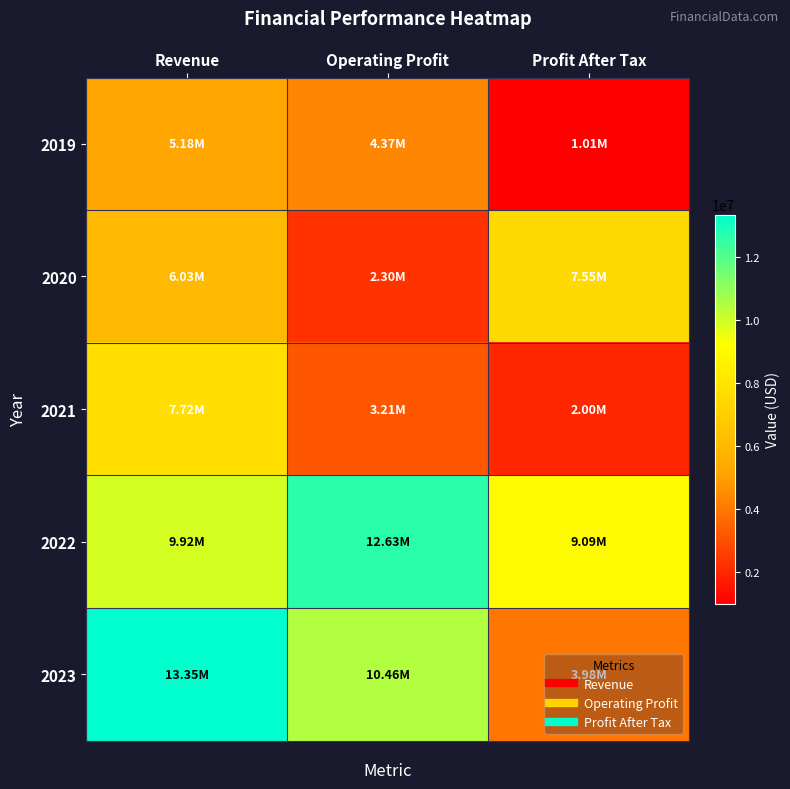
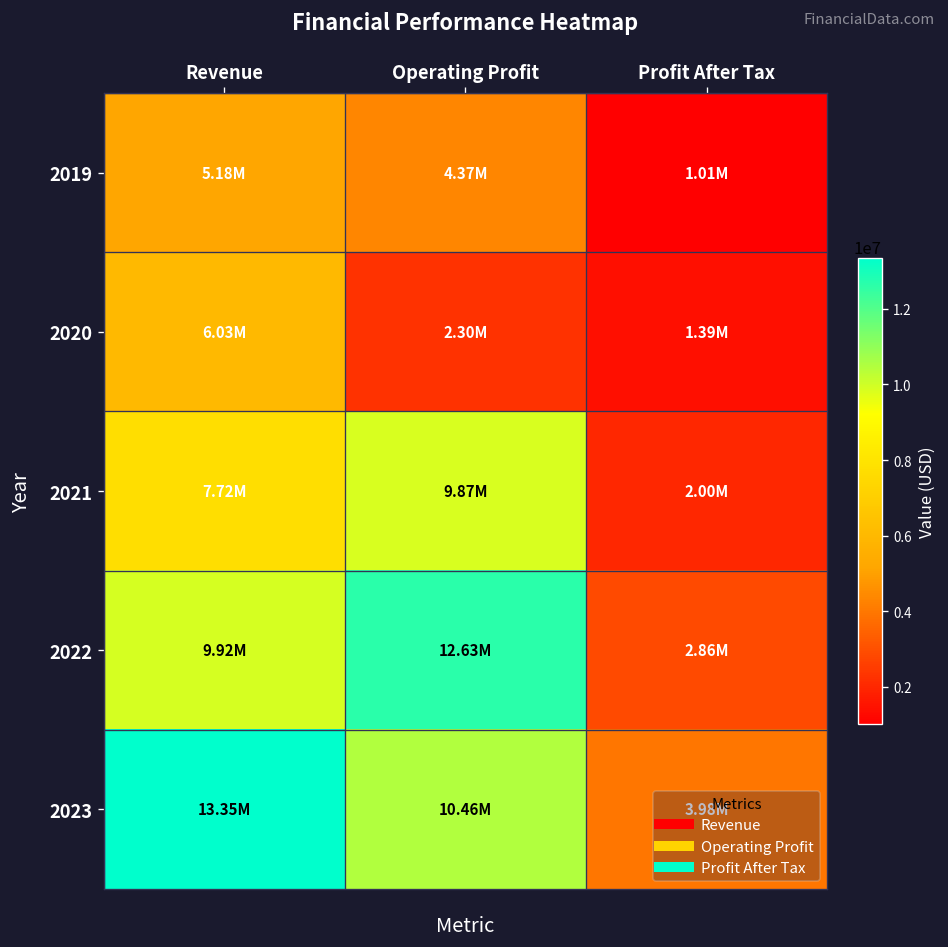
  {
    "2019": {
      "Revenue": "5.18M",
      "Operating Profit": "4.37M",
      "Profit After Tax": "1.01M"
    },
    "2020": {
      "Revenue": "6.03M",
      "Operating Profit": "2.30M",
-     "Profit After Tax": "7.55M"
+     "Profit After Tax": "1.39M"
    },
    "2021": {
      "Revenue": "7.72M",
-     "Operating Profit": "3.21M",
+     "Operating Profit": "9.87M",
      "Profit After Tax": "2.00M"
    },
    "2022": {
      "Revenue": "9.92M",
      "Operating Profit": "12.63M",
-     "Profit After Tax": "9.09M"
+     "Profit After Tax": "2.86M"
    },
    "2023": {
      "Revenue": "13.35M",
      "Operating Profit": "10.46M"
    }
  }
